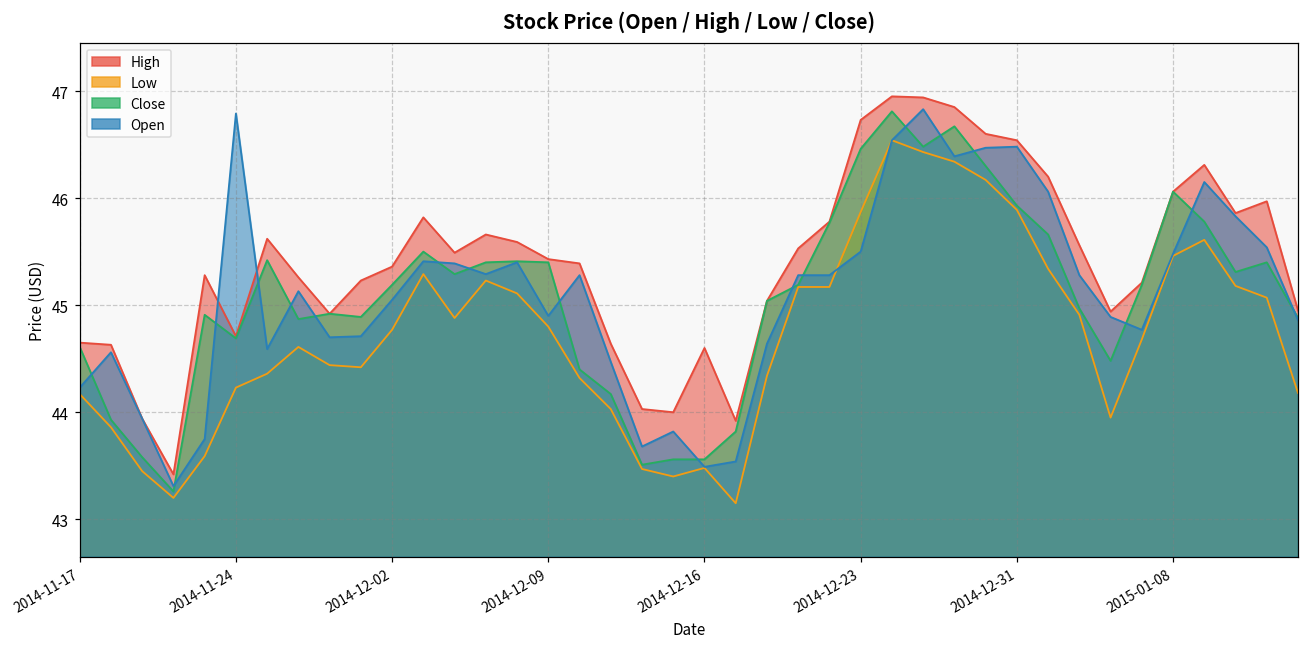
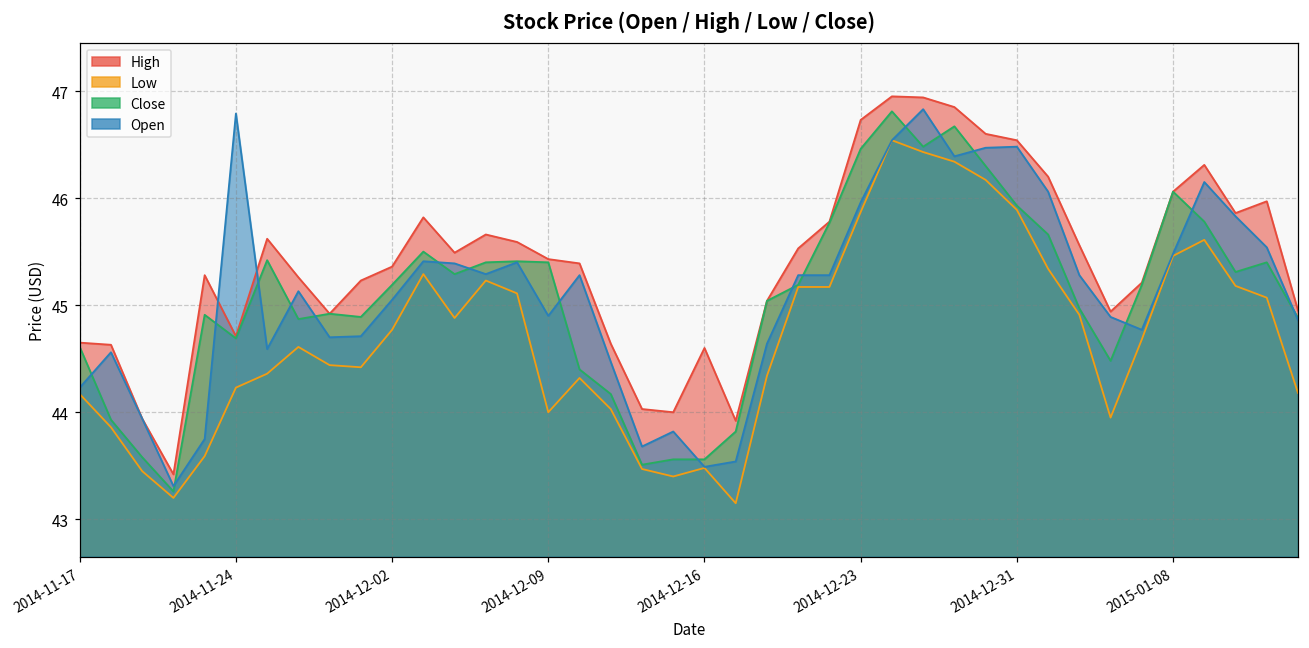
  {
    "High": {
      "2014-11-17": 44.7,
      "2014-12-02": 45.4,
      "2014-12-09": 45.4,
      "2014-12-16": 44.6,
      "2014-12-23": 46.7,
      "2014-12-31": 46.5
    },
    "Low": {
      "2014-11-17": 44.2,
      "2014-11-24": 44.2,
      "2014-12-02": 44.8,
-     "2014-12-09": 44.8,
+     "2014-12-09": 44.0,
      "2014-12-23": 45.9,
      "2014-12-31": 45.9
    },
    "Close": {
      "2014-11-17": 44.6,
      "2014-12-02": 45.2,
      "2014-12-09": 45.4,
      "2014-12-16": 43.6,
      "2014-12-23": 46.5,
      "2014-12-31": 45.9
    },
    "Open": {
      "2014-11-17": 44.2,
      "2014-11-24": 46.8,
      "2014-12-02": 45.1,
      "2014-12-09": 44.9,
-     "2014-12-23": 45.5,
+     "2014-12-23": 46.0,
      "2014-12-31": 46.5
    }
  }
